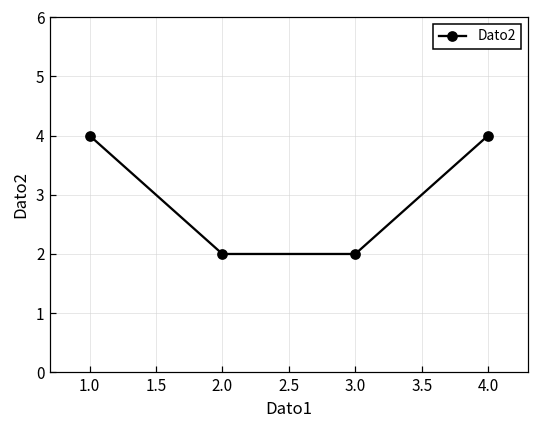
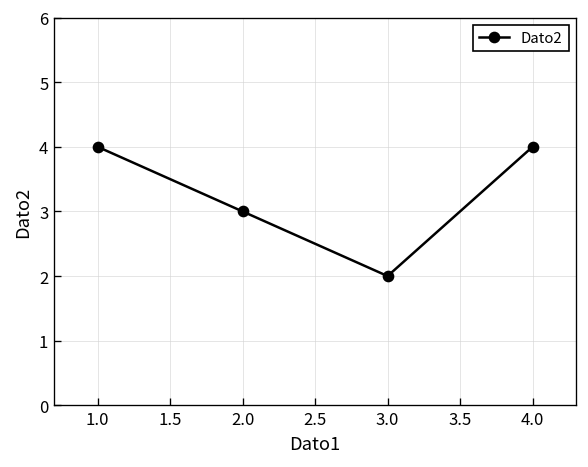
  {
    "1.0": 4,
-   "2.0": 2,
+   "2.0": 3,
    "3.0": 2,
    "4.0": 4
  }
